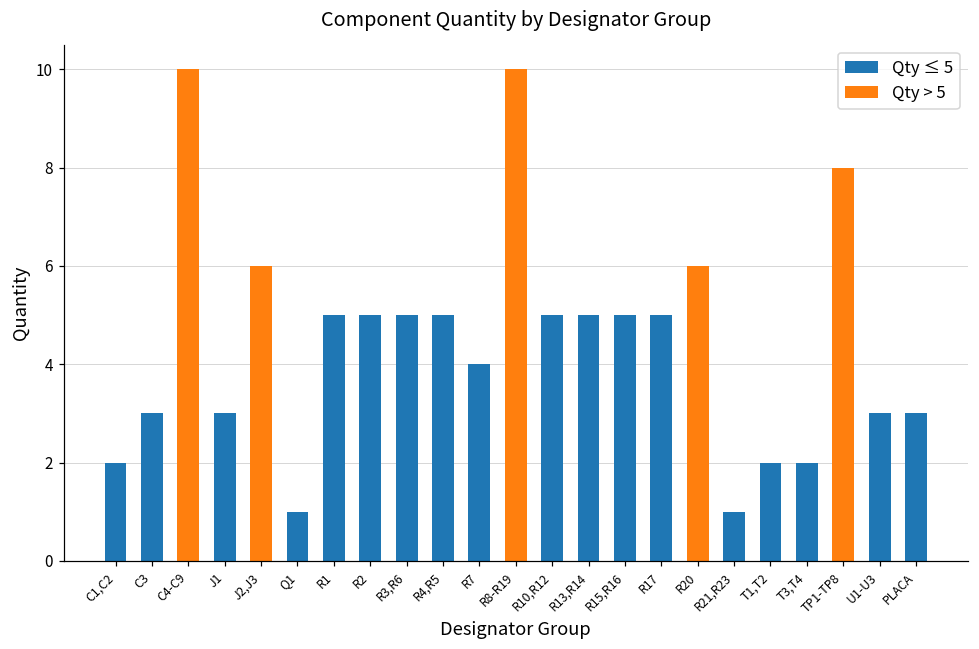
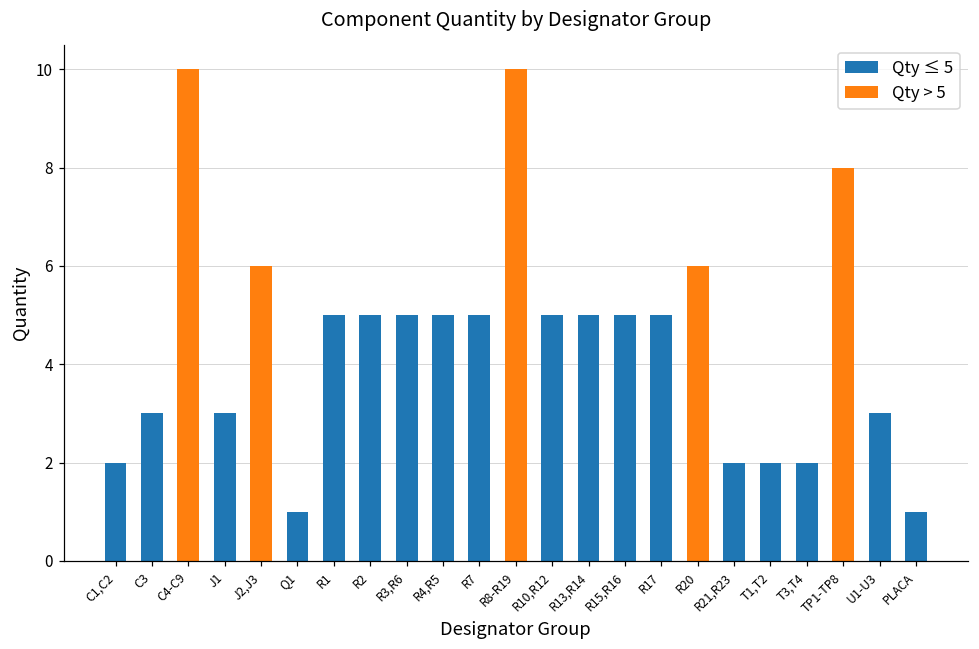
  {
    "Qty ≤ 5": {
      "C1,C2": 2,
      "C3": 3,
      "C4-C9": 0,
      "J1": 3,
      "J2,J3": 0,
      "Q1": 1,
      "R1": 5,
      "R2": 5,
      "R3,R6": 5,
      "R4,R5": 5,
-     "R7": 4,
+     "R7": 5,
      "R8-R19": 0,
      "R10,R12": 5,
      "R13,R14": 5,
      "R15,R16": 5,
      "R17": 5,
      "R20": 0,
-     "R21,R23": 1,
+     "R21,R23": 2,
      "T1,T2": 2,
      "T3,T4": 2,
      "TP1-TP8": 0,
      "U1-U3": 3,
-     "PLACA": 3
+     "PLACA": 1
    },
    "Qty > 5": {
      "C1,C2": 0,
      "C3": 0,
      "C4-C9": 10,
      "J1": 0,
      "J2,J3": 6,
      "Q1": 0,
      "R1": 0,
      "R2": 0,
      "R3,R6": 0,
      "R4,R5": 0,
      "R7": 0,
      "R8-R19": 10,
      "R10,R12": 0,
      "R13,R14": 0,
      "R15,R16": 0,
      "R17": 0,
      "R20": 6,
      "R21,R23": 0,
      "T1,T2": 0,
      "T3,T4": 0,
      "TP1-TP8": 8,
      "U1-U3": 0,
      "PLACA": 0
    }
  }
